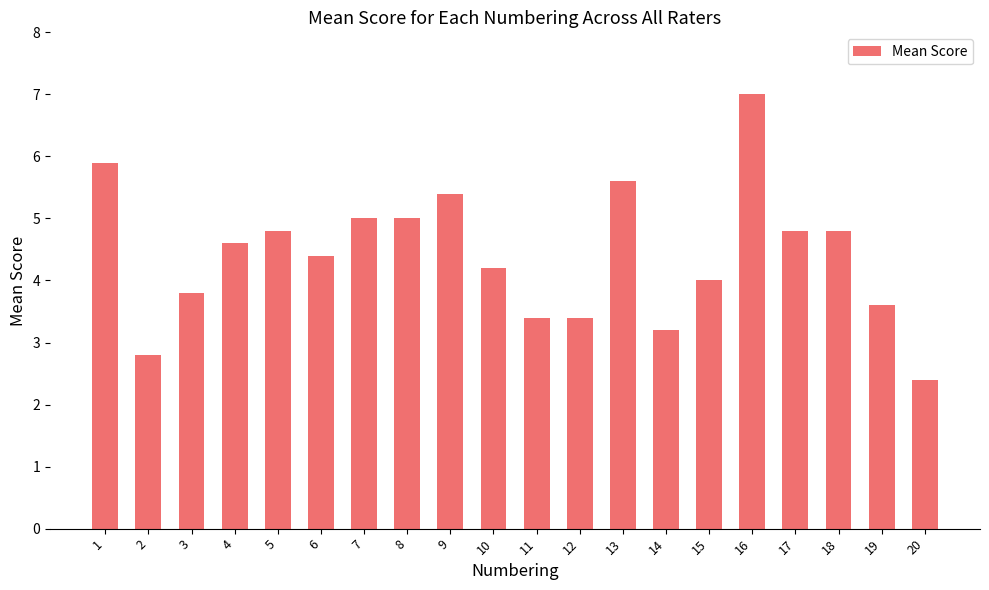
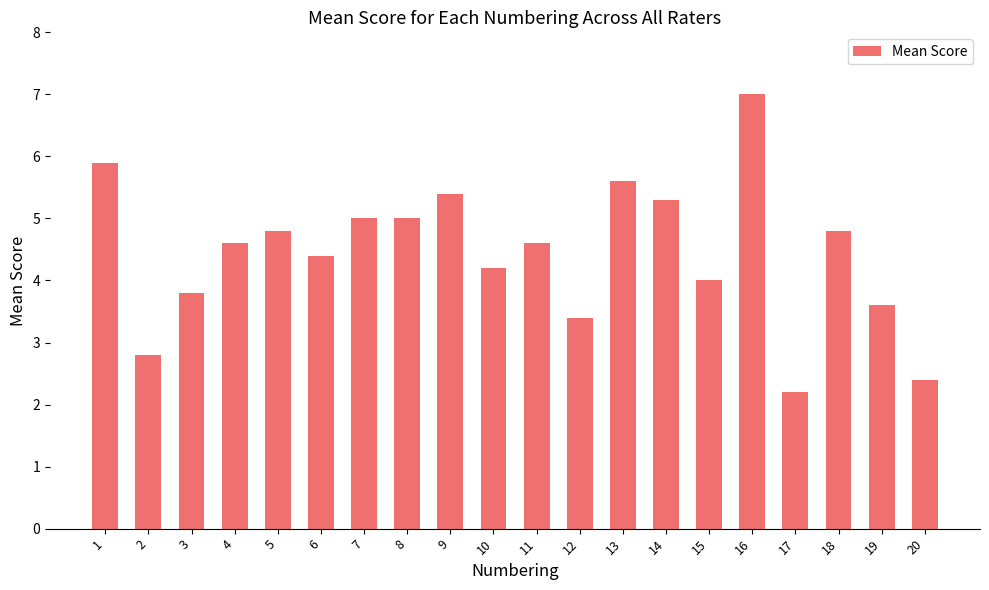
  {
    "1": 5.9,
    "2": 2.8,
    "3": 3.8,
    "4": 4.6,
    "5": 4.8,
    "6": 4.4,
    "7": 5.0,
    "8": 5.0,
    "9": 5.4,
    "10": 4.2,
-   "11": 3.4,
+   "11": 4.6,
    "12": 3.4,
    "13": 5.6,
-   "14": 3.2,
+   "14": 5.3,
    "15": 4.0,
    "16": 7.0,
-   "17": 4.8,
+   "17": 2.2,
    "18": 4.8,
    "19": 3.6,
    "20": 2.4
  }
